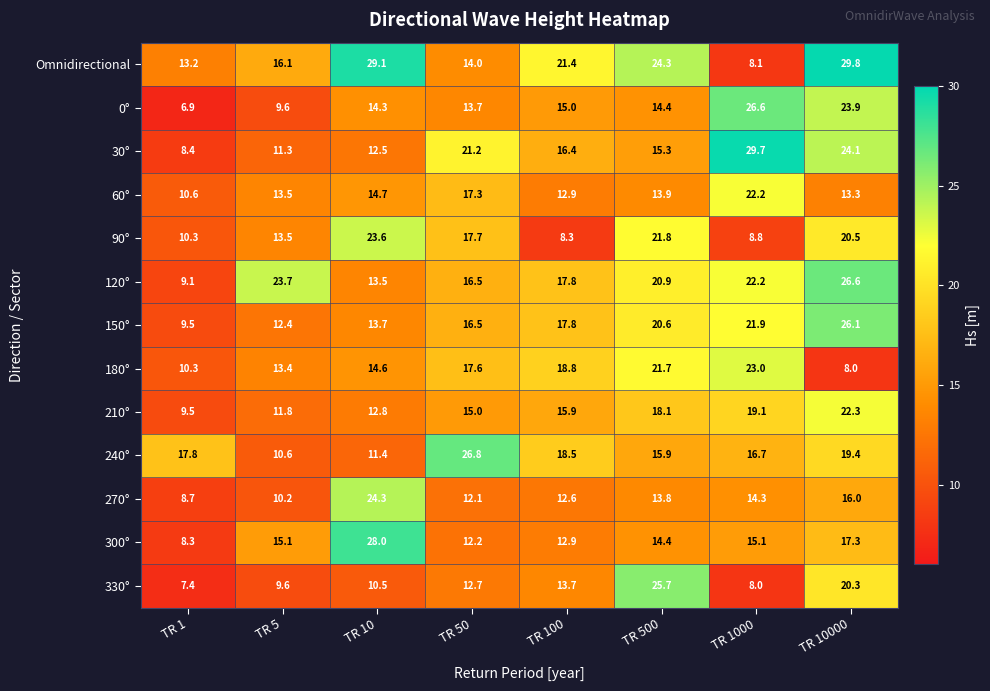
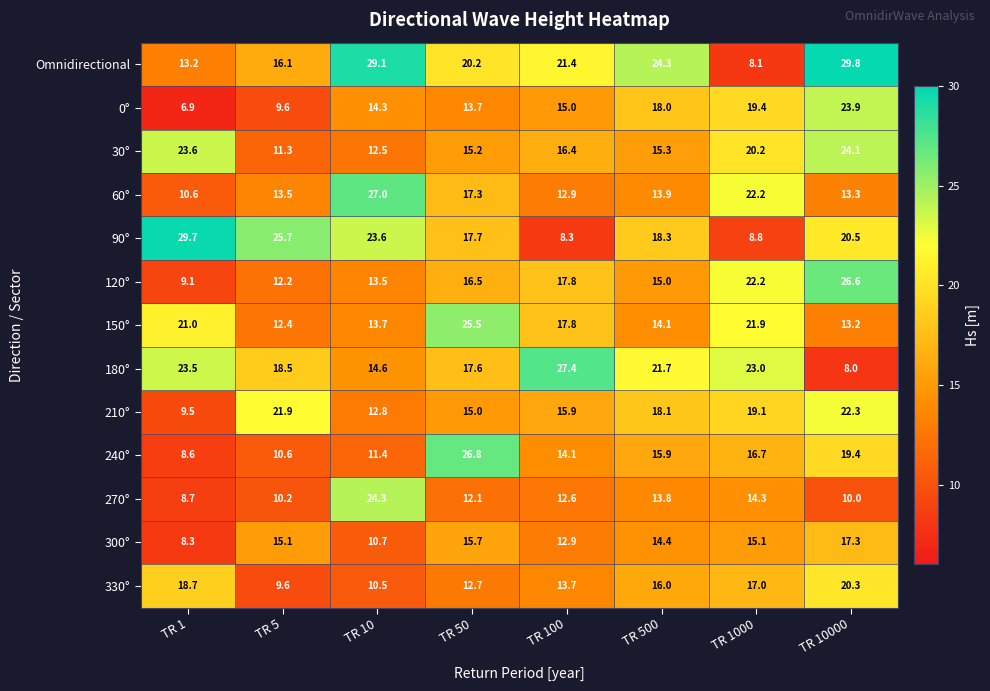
  {
    "Omnidirectional": {
      "TR 1": 13.2,
      "TR 5": 16.1,
      "TR 10": 29.1,
-     "TR 50": 14.0,
+     "TR 50": 20.2,
      "TR 100": 21.4,
      "TR 500": 24.3,
      "TR 1000": 8.1,
      "TR 10000": 29.8
    },
    "0°": {
      "TR 1": 6.9,
      "TR 5": 9.6,
      "TR 10": 14.3,
      "TR 50": 13.7,
      "TR 100": 15.0,
-     "TR 500": 14.4,
-     "TR 1000": 26.6,
+     "TR 500": 18.0,
+     "TR 1000": 19.4,
      "TR 10000": 23.9
    },
    "30°": {
-     "TR 1": 8.4,
+     "TR 1": 23.6,
      "TR 5": 11.3,
      "TR 10": 12.5,
-     "TR 50": 21.2,
+     "TR 50": 15.2,
      "TR 100": 16.4,
      "TR 500": 15.3,
-     "TR 1000": 29.7,
+     "TR 1000": 20.2,
      "TR 10000": 24.1
    },
    "60°": {
      "TR 1": 10.6,
      "TR 5": 13.5,
-     "TR 10": 14.7,
+     "TR 10": 27.0,
      "TR 50": 17.3,
      "TR 100": 12.9,
      "TR 500": 13.9,
      "TR 1000": 22.2,
      "TR 10000": 13.3
    },
    "90°": {
-     "TR 1": 10.3,
-     "TR 5": 13.5,
+     "TR 1": 29.7,
+     "TR 5": 25.7,
      "TR 10": 23.6,
      "TR 50": 17.7,
      "TR 100": 8.3,
-     "TR 500": 21.8,
+     "TR 500": 18.3,
      "TR 1000": 8.8,
      "TR 10000": 20.5
    },
    "120°": {
      "TR 1": 9.1,
-     "TR 5": 23.7,
+     "TR 5": 12.2,
      "TR 10": 13.5,
      "TR 50": 16.5,
      "TR 100": 17.8,
-     "TR 500": 20.9,
+     "TR 500": 15.0,
      "TR 1000": 22.2,
      "TR 10000": 26.6
    },
    "150°": {
-     "TR 1": 9.5,
+     "TR 1": 21.0,
      "TR 5": 12.4,
      "TR 10": 13.7,
-     "TR 50": 16.5,
+     "TR 50": 25.5,
      "TR 100": 17.8,
-     "TR 500": 20.6,
+     "TR 500": 14.1,
      "TR 1000": 21.9,
-     "TR 10000": 26.1
+     "TR 10000": 13.2
    },
    "180°": {
-     "TR 1": 10.3,
-     "TR 5": 13.4,
+     "TR 1": 23.5,
+     "TR 5": 18.5,
      "TR 10": 14.6,
      "TR 50": 17.6,
-     "TR 100": 18.8,
+     "TR 100": 27.4,
      "TR 500": 21.7,
      "TR 1000": 23.0,
      "TR 10000": 8.0
    },
    "210°": {
      "TR 1": 9.5,
-     "TR 5": 11.8,
+     "TR 5": 21.9,
      "TR 10": 12.8,
      "TR 50": 15.0,
      "TR 100": 15.9,
      "TR 500": 18.1,
      "TR 1000": 19.1,
      "TR 10000": 22.3
    },
    "240°": {
-     "TR 1": 17.8,
+     "TR 1": 8.6,
      "TR 5": 10.6,
      "TR 10": 11.4,
      "TR 50": 26.8,
-     "TR 100": 18.5,
+     "TR 100": 14.1,
      "TR 500": 15.9,
      "TR 1000": 16.7,
      "TR 10000": 19.4
    },
    "270°": {
      "TR 1": 8.7,
      "TR 5": 10.2,
      "TR 10": 24.3,
      "TR 50": 12.1,
      "TR 100": 12.6,
      "TR 500": 13.8,
      "TR 1000": 14.3,
-     "TR 10000": 16.0
+     "TR 10000": 10.0
    },
    "300°": {
      "TR 1": 8.3,
      "TR 5": 15.1,
-     "TR 10": 28.0,
-     "TR 50": 12.2,
+     "TR 10": 10.7,
+     "TR 50": 15.7,
      "TR 100": 12.9,
      "TR 500": 14.4,
      "TR 1000": 15.1,
      "TR 10000": 17.3
    },
    "330°": {
-     "TR 1": 7.4,
+     "TR 1": 18.7,
      "TR 5": 9.6,
      "TR 10": 10.5,
      "TR 50": 12.7,
      "TR 100": 13.7,
-     "TR 500": 25.7,
-     "TR 1000": 8.0,
+     "TR 500": 16.0,
+     "TR 1000": 17.0,
      "TR 10000": 20.3
    }
  }
